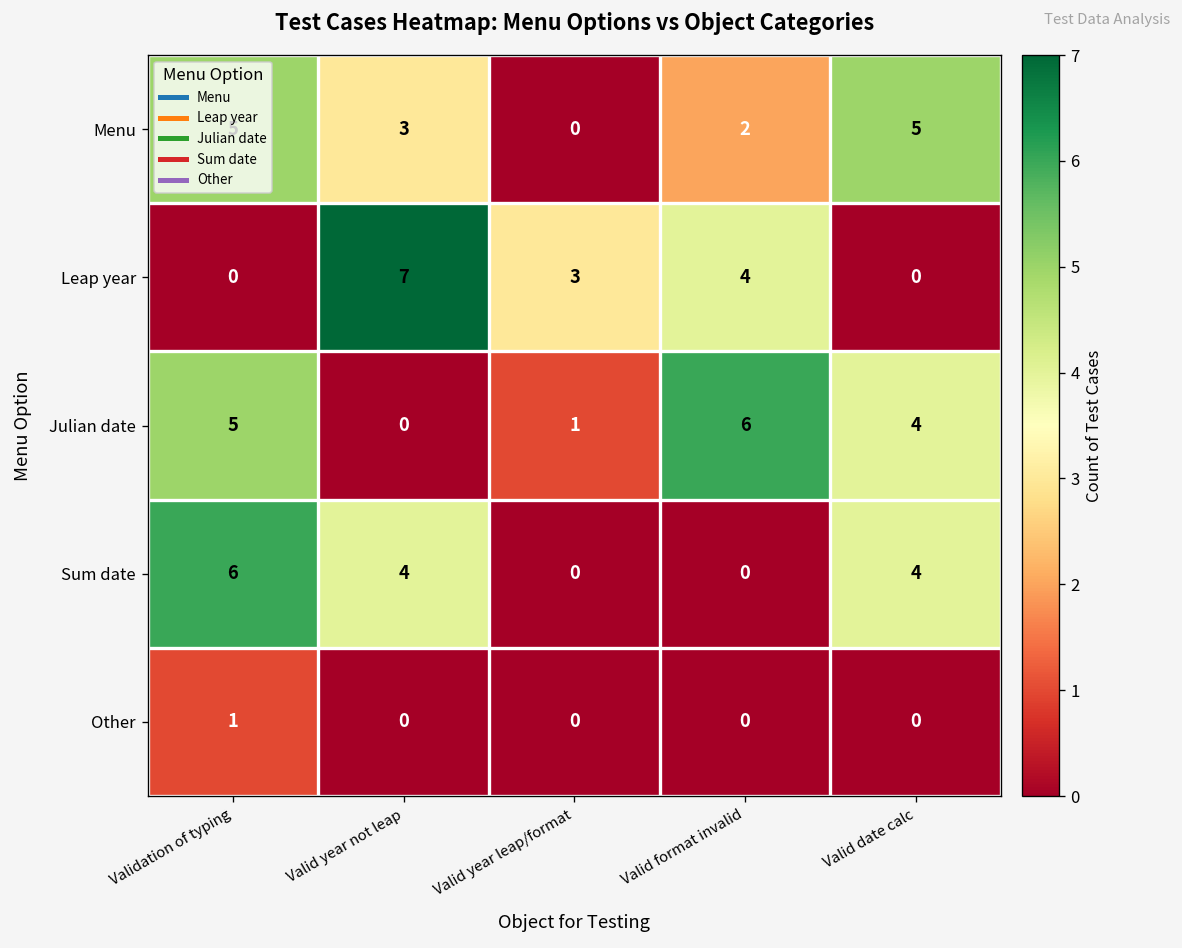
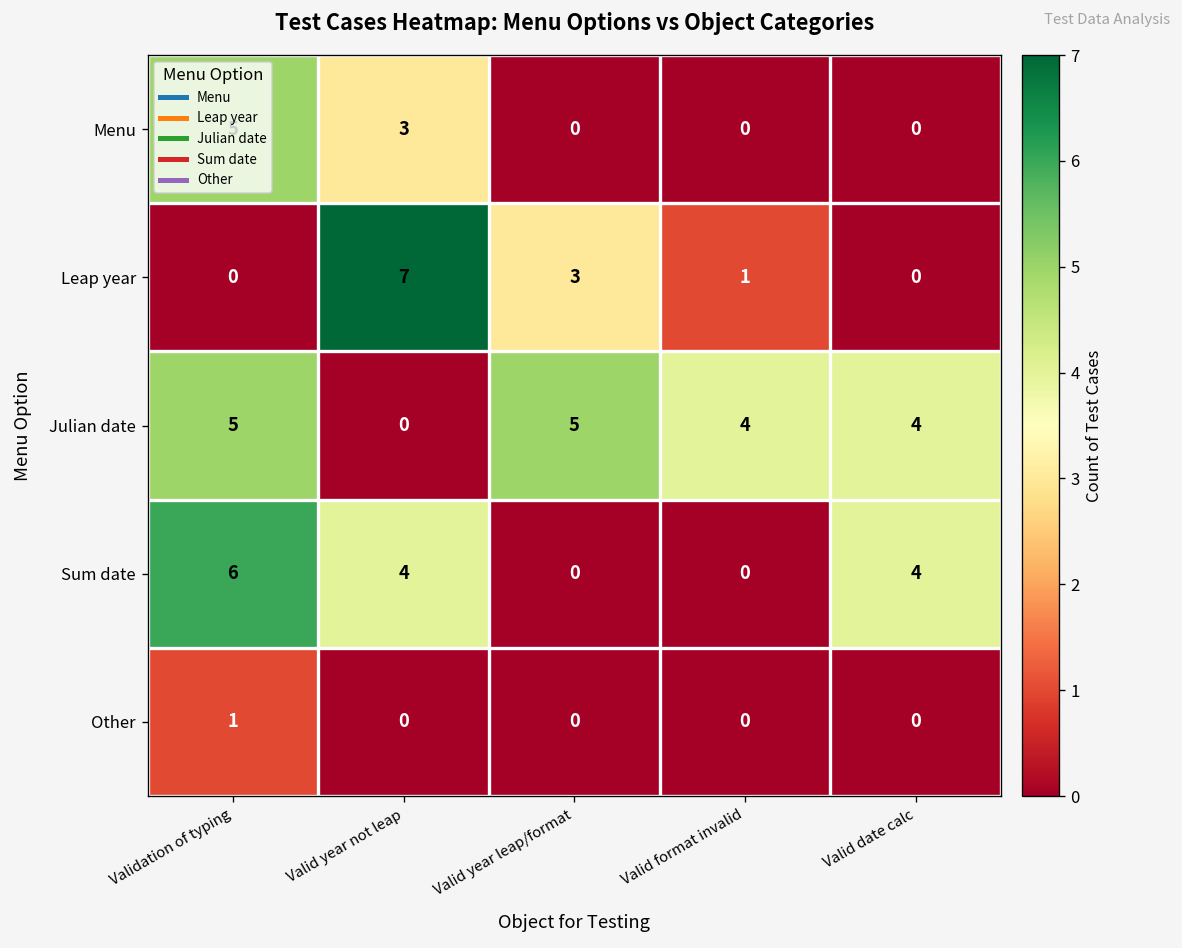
  {
    "Menu": {
      "Valid year not leap": 3,
      "Valid year leap/format": 0,
-     "Valid format invalid": 2,
-     "Valid date calc": 5
+     "Valid format invalid": 0,
+     "Valid date calc": 0
    },
    "Leap year": {
      "Validation of typing": 0,
      "Valid year not leap": 7,
      "Valid year leap/format": 3,
-     "Valid format invalid": 4,
+     "Valid format invalid": 1,
      "Valid date calc": 0
    },
    "Julian date": {
      "Validation of typing": 5,
      "Valid year not leap": 0,
-     "Valid year leap/format": 1,
-     "Valid format invalid": 6,
+     "Valid year leap/format": 5,
+     "Valid format invalid": 4,
      "Valid date calc": 4
    },
    "Sum date": {
      "Validation of typing": 6,
      "Valid year not leap": 4,
      "Valid year leap/format": 0,
      "Valid format invalid": 0,
      "Valid date calc": 4
    },
    "Other": {
      "Validation of typing": 1,
      "Valid year not leap": 0,
      "Valid year leap/format": 0,
      "Valid format invalid": 0,
      "Valid date calc": 0
    }
  }
